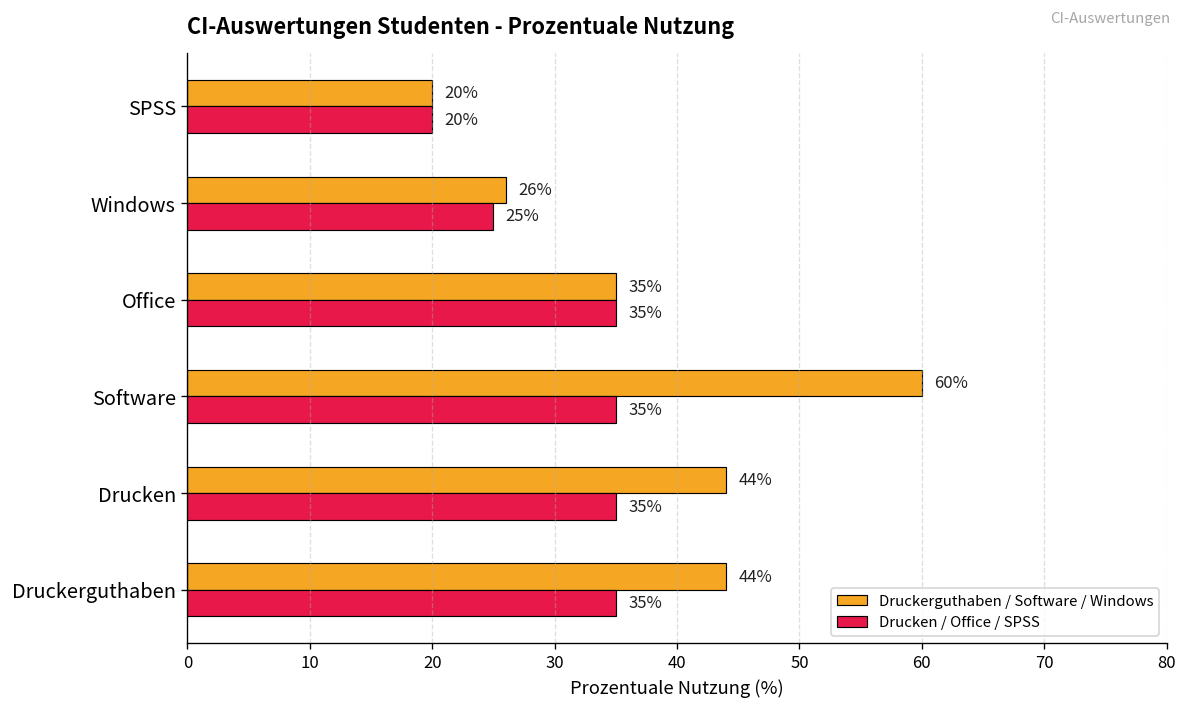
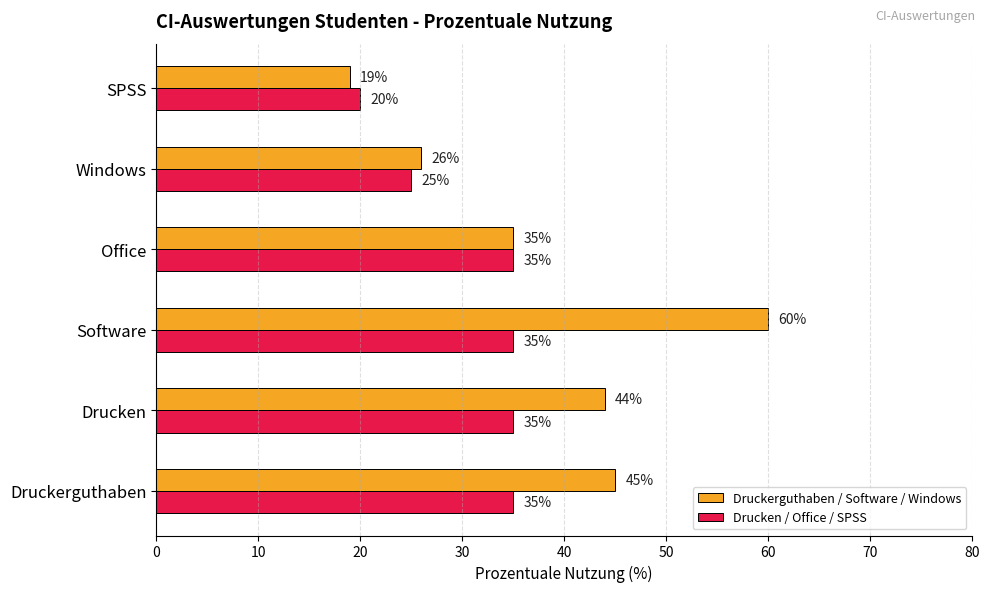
  {
    "Druckerguthaben / Software / Windows": {
-     "SPSS": "20%",
+     "SPSS": "19%",
      "Windows": "26%",
      "Office": "35%",
      "Software": "60%",
      "Drucken": "44%",
-     "Druckerguthaben": "44%"
+     "Druckerguthaben": "45%"
    },
    "Drucken / Office / SPSS": {
      "SPSS": "20%",
      "Windows": "25%",
      "Office": "35%",
      "Software": "35%",
      "Drucken": "35%",
      "Druckerguthaben": "35%"
    }
  }
